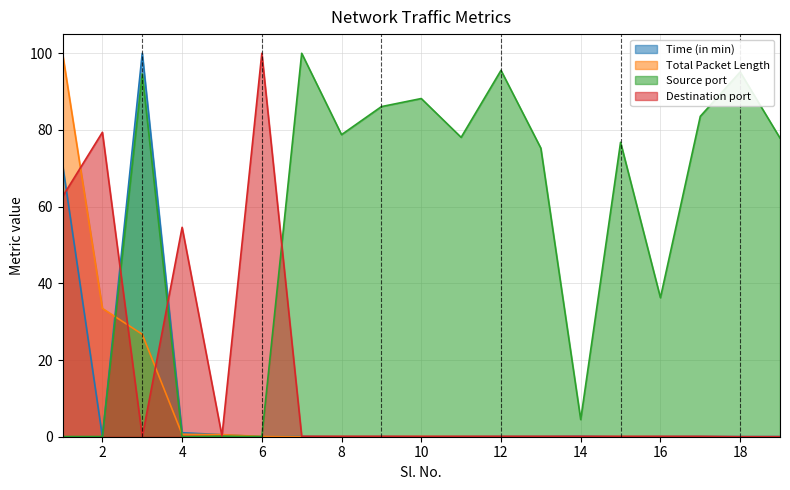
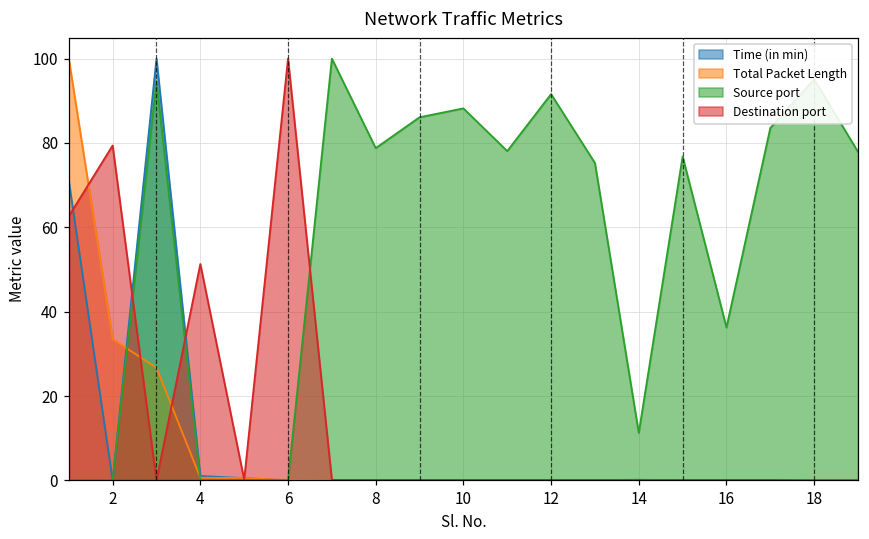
  {
    "Total Packet Length": {
      "2": 33
    },
    "Source port": {
      "8": 79,
      "10": 88,
-     "12": 96,
-     "14": 4,
+     "12": 92,
+     "14": 11,
      "16": 36
    },
    "Destination port": {
      "2": 79,
-     "4": 55,
+     "4": 51,
      "6": 100
    }
  }
